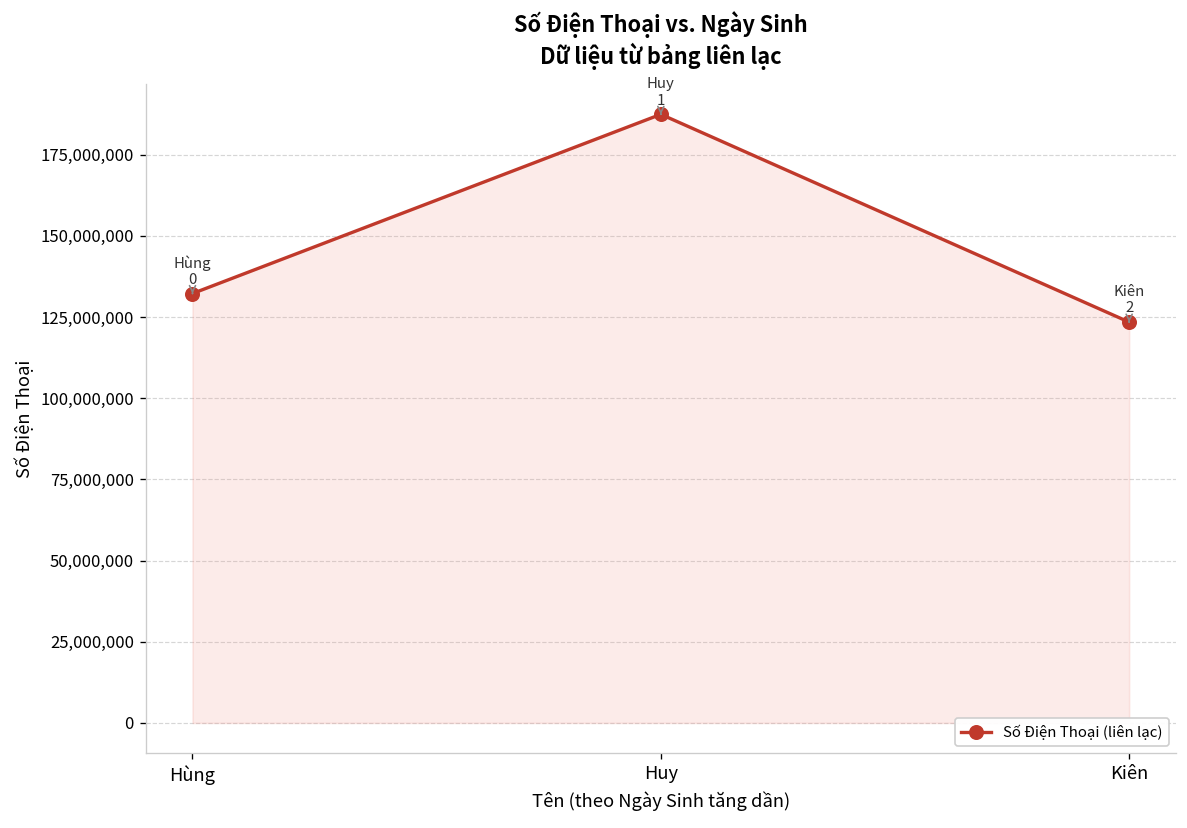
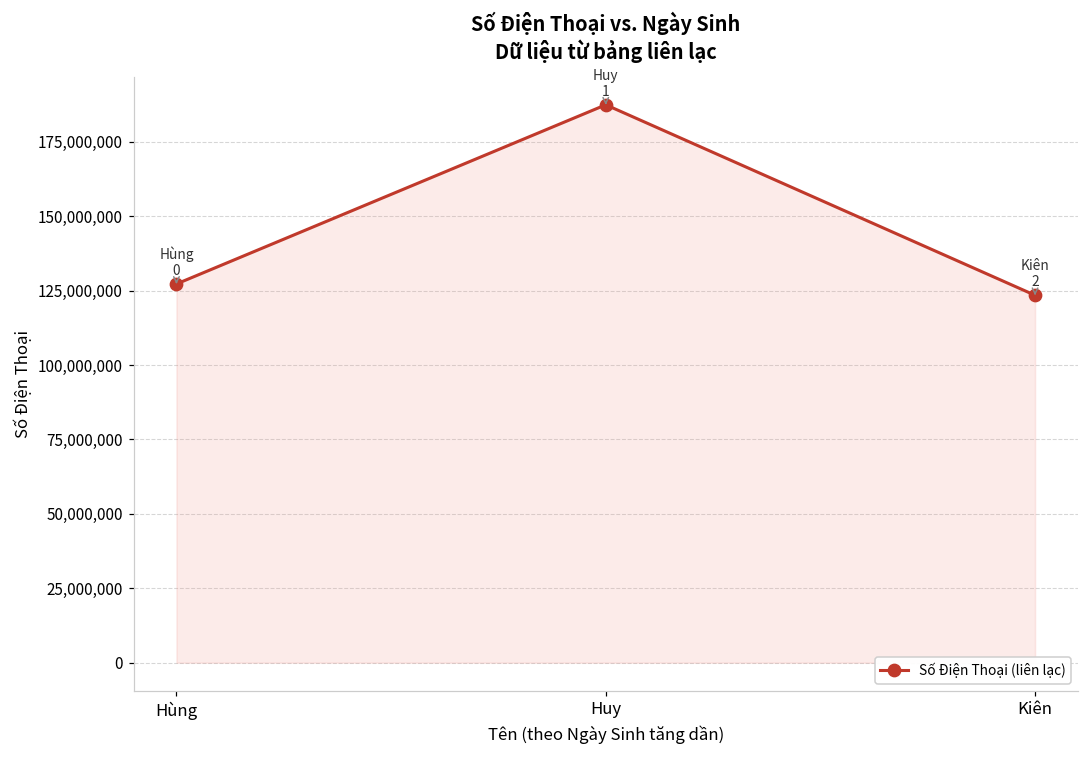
  {
-   "Hùng": "132,000,000"
+   "Hùng": "127,000,000"
  }
